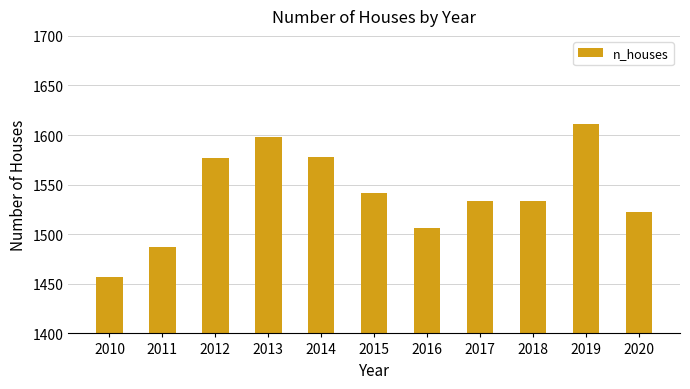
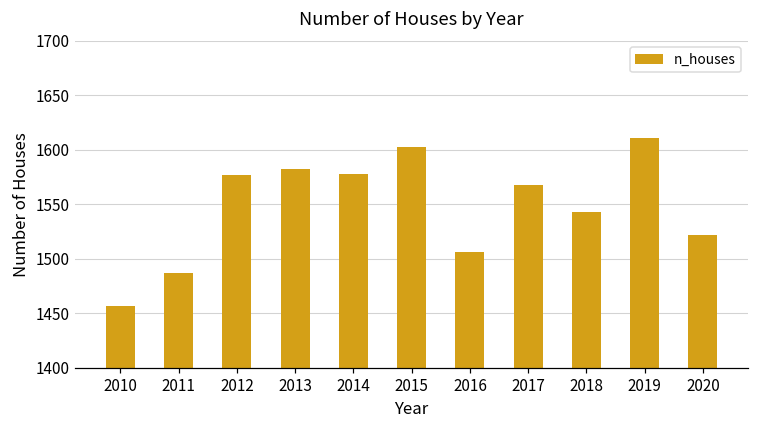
  {
    "2010": 1460,
    "2011": 1490,
    "2012": 1580,
-   "2013": 1600,
+   "2013": 1580,
    "2014": 1580,
-   "2015": 1540,
+   "2015": 1600,
    "2016": 1510,
-   "2017": 1530,
-   "2018": 1530,
+   "2017": 1570,
+   "2018": 1540,
    "2019": 1610,
    "2020": 1520
  }
